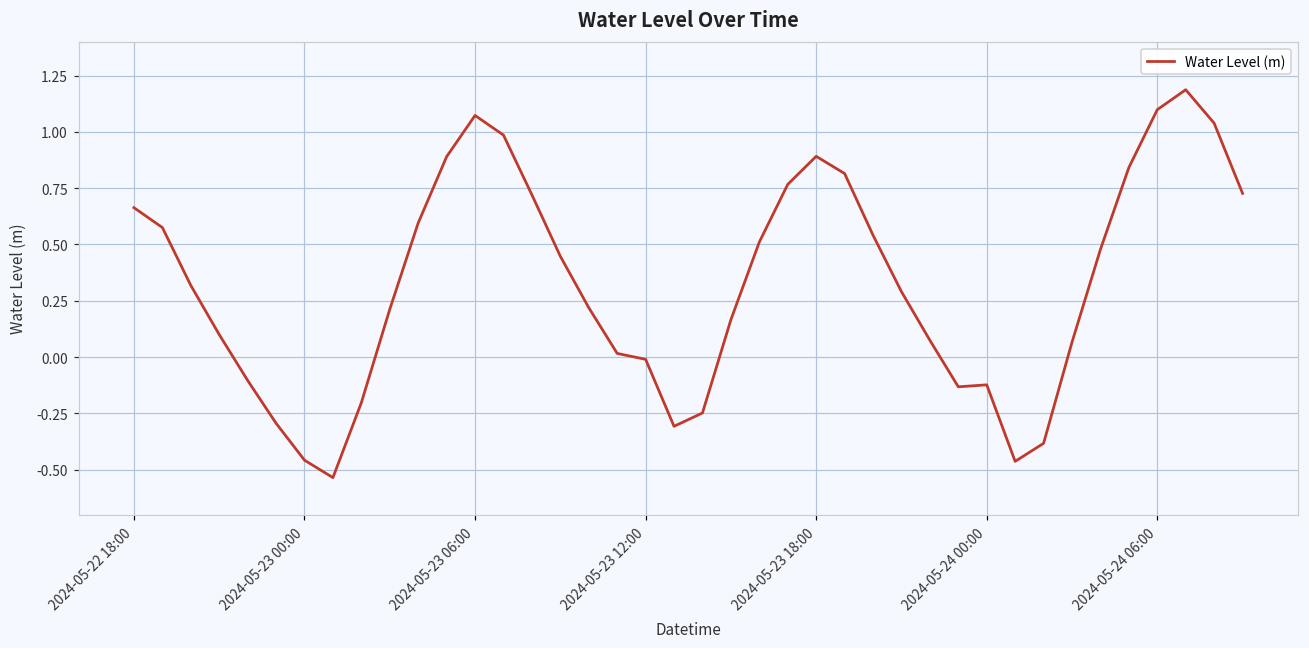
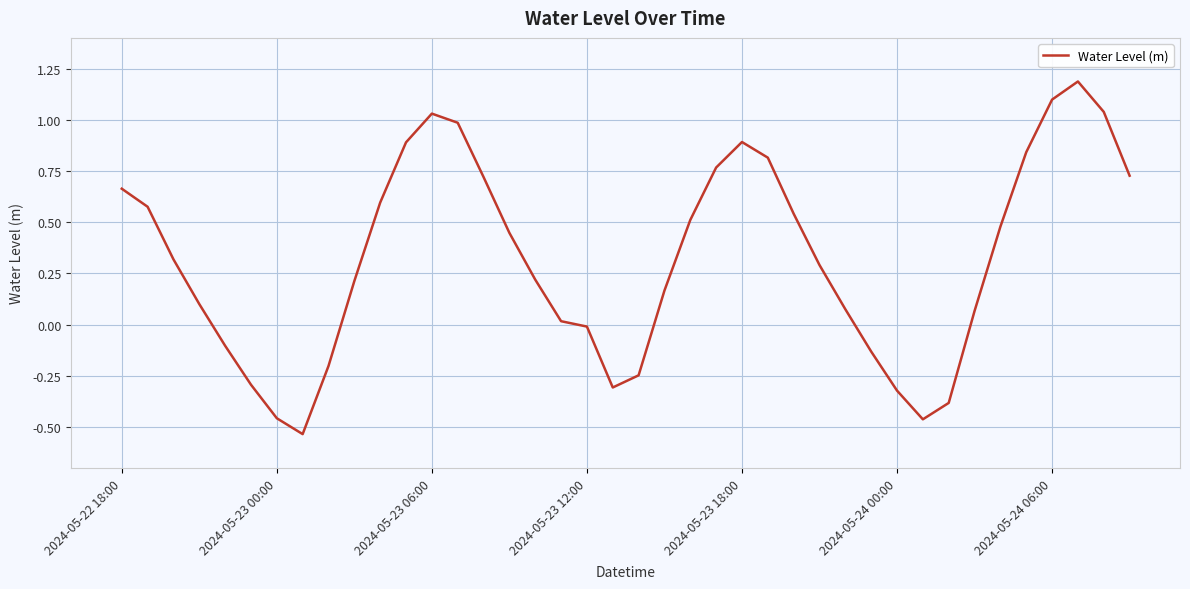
  {
    "2024-05-22 18:00": 0.66,
    "2024-05-23 00:00": -0.46,
-   "2024-05-23 06:00": 1.07,
+   "2024-05-23 06:00": 1.03,
    "2024-05-23 12:00": -0.01,
    "2024-05-23 18:00": 0.89,
-   "2024-05-24 00:00": -0.12,
+   "2024-05-24 00:00": -0.32,
    "2024-05-24 06:00": 1.10
  }
